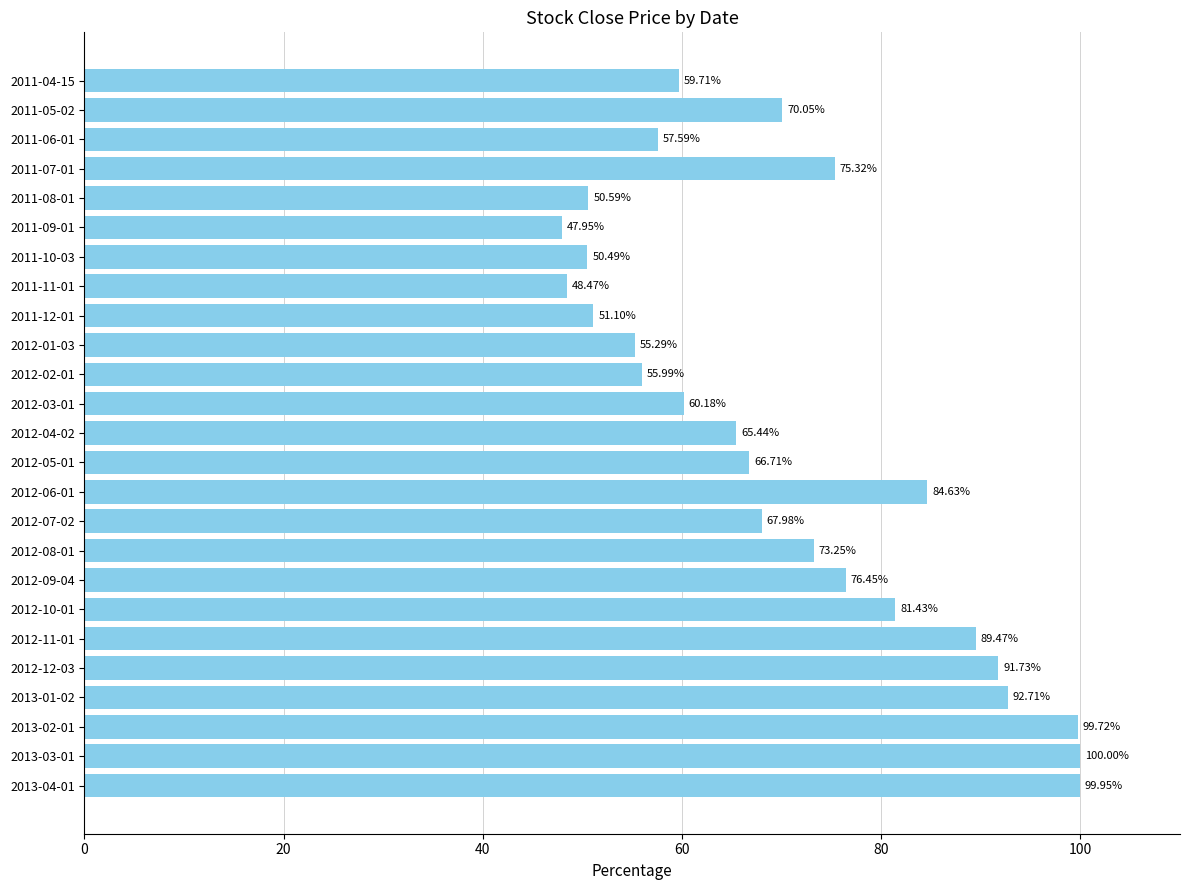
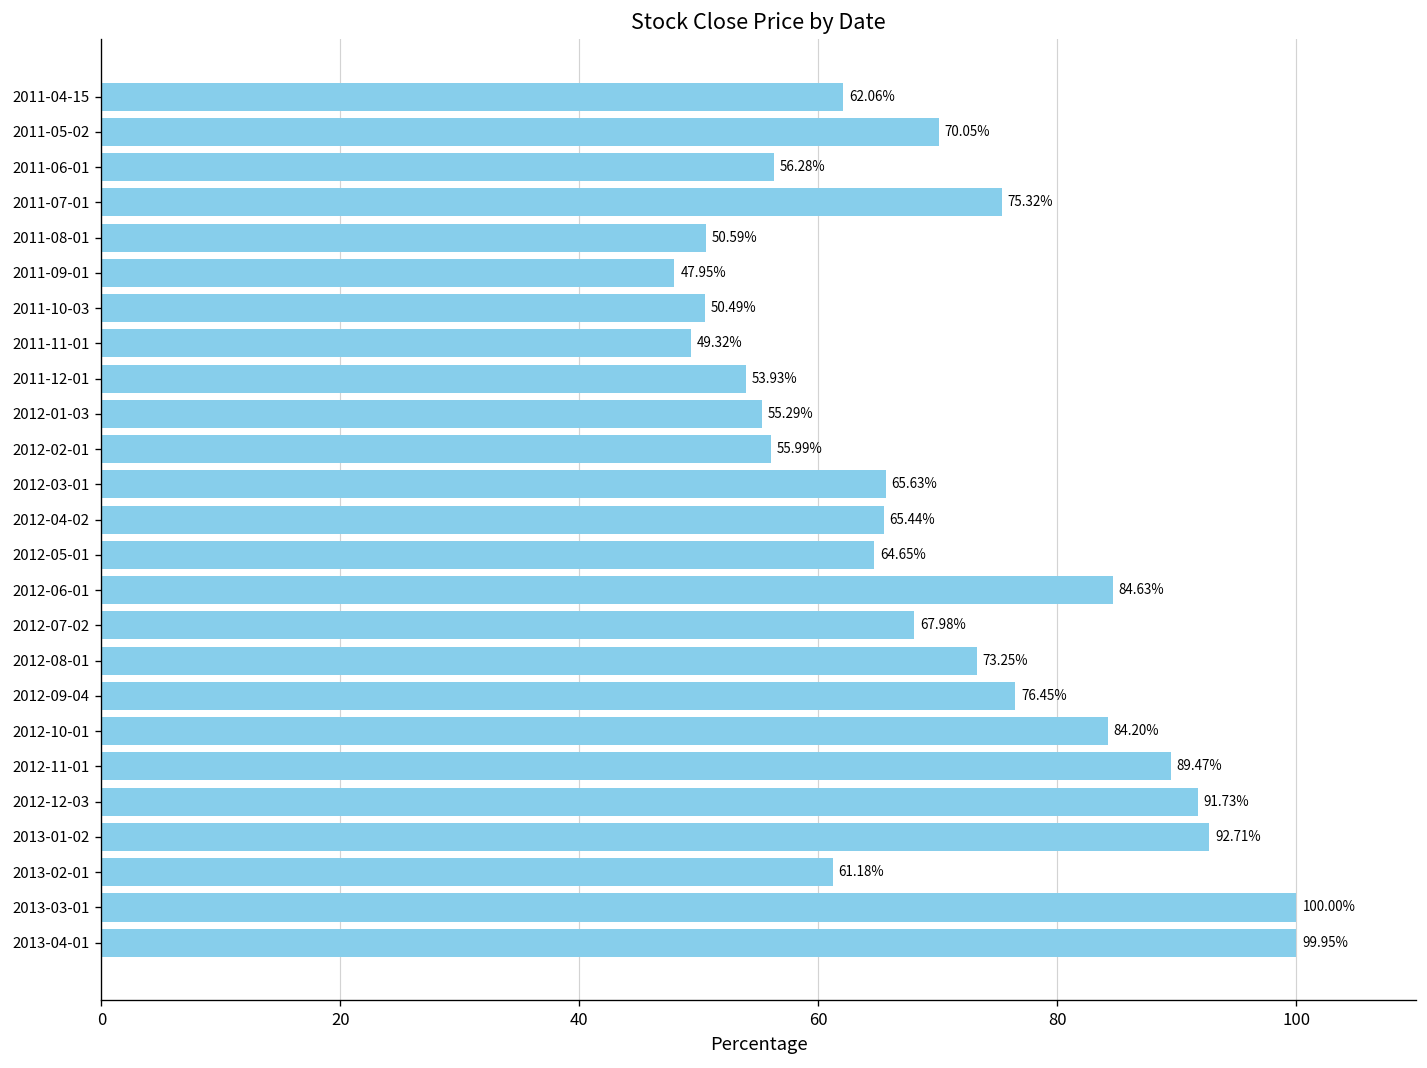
  {
-   "2011-04-15": "59.71%",
+   "2011-04-15": "62.06%",
    "2011-05-02": "70.05%",
-   "2011-06-01": "57.59%",
+   "2011-06-01": "56.28%",
    "2011-07-01": "75.32%",
    "2011-08-01": "50.59%",
    "2011-09-01": "47.95%",
    "2011-10-03": "50.49%",
-   "2011-11-01": "48.47%",
-   "2011-12-01": "51.10%",
+   "2011-11-01": "49.32%",
+   "2011-12-01": "53.93%",
    "2012-01-03": "55.29%",
    "2012-02-01": "55.99%",
-   "2012-03-01": "60.18%",
+   "2012-03-01": "65.63%",
    "2012-04-02": "65.44%",
-   "2012-05-01": "66.71%",
+   "2012-05-01": "64.65%",
    "2012-06-01": "84.63%",
    "2012-07-02": "67.98%",
    "2012-08-01": "73.25%",
    "2012-09-04": "76.45%",
-   "2012-10-01": "81.43%",
+   "2012-10-01": "84.20%",
    "2012-11-01": "89.47%",
    "2012-12-03": "91.73%",
    "2013-01-02": "92.71%",
-   "2013-02-01": "99.72%",
+   "2013-02-01": "61.18%",
    "2013-03-01": "100.00%",
    "2013-04-01": "99.95%"
  }
